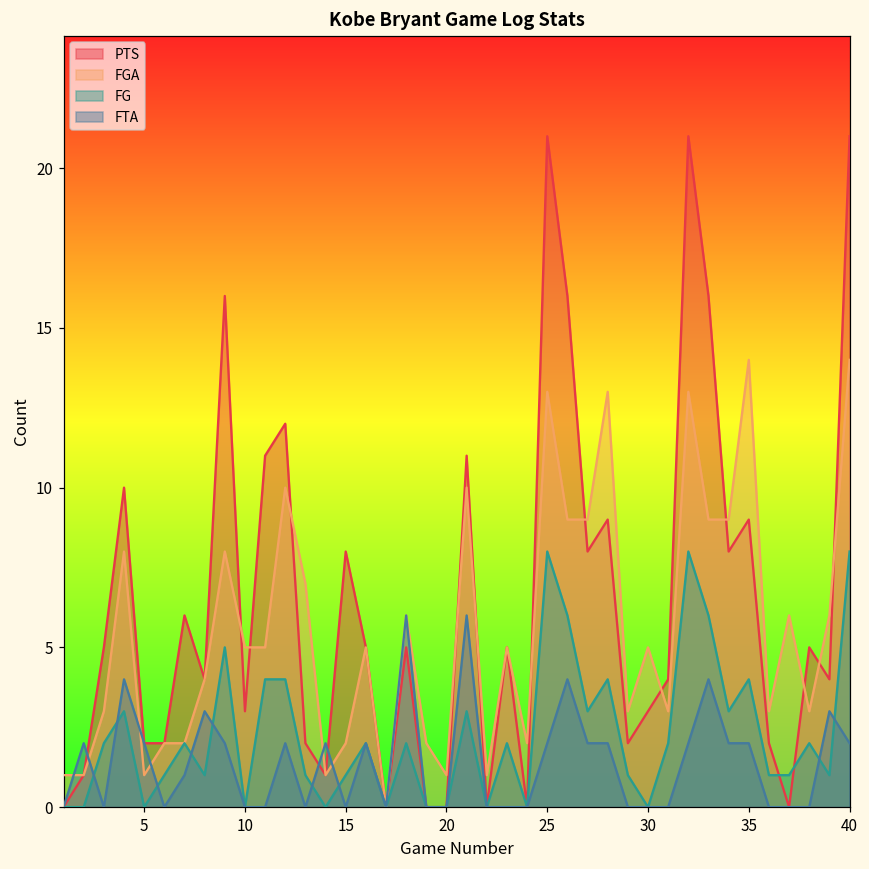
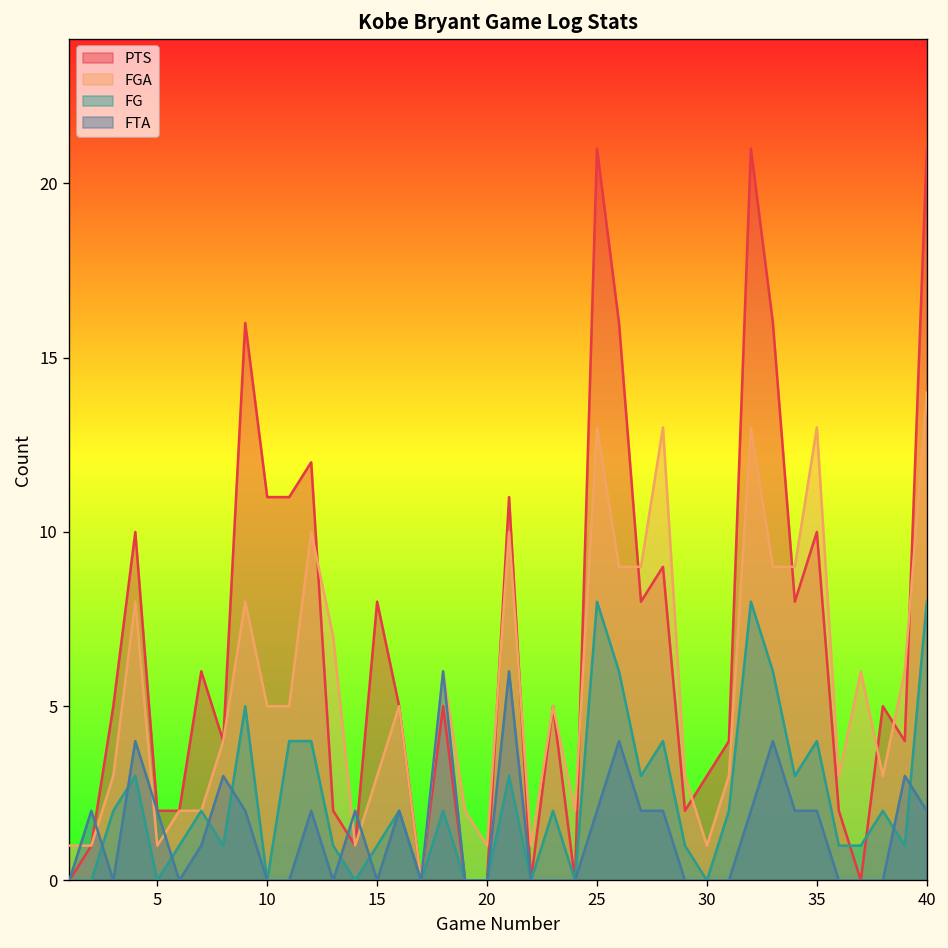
  {
    "PTS": {
-     "10": 3,
+     "10": 11,
      "15": 8,
      "25": 21,
      "30": 3,
-     "35": 9,
+     "35": 10,
      "40": 21
    },
    "FGA": {
      "5": 1,
      "10": 5,
-     "15": 2,
+     "15": 3,
      "20": 1,
      "25": 13,
-     "30": 5,
-     "35": 14,
+     "30": 1,
+     "35": 13,
      "40": 14
    }
  }
